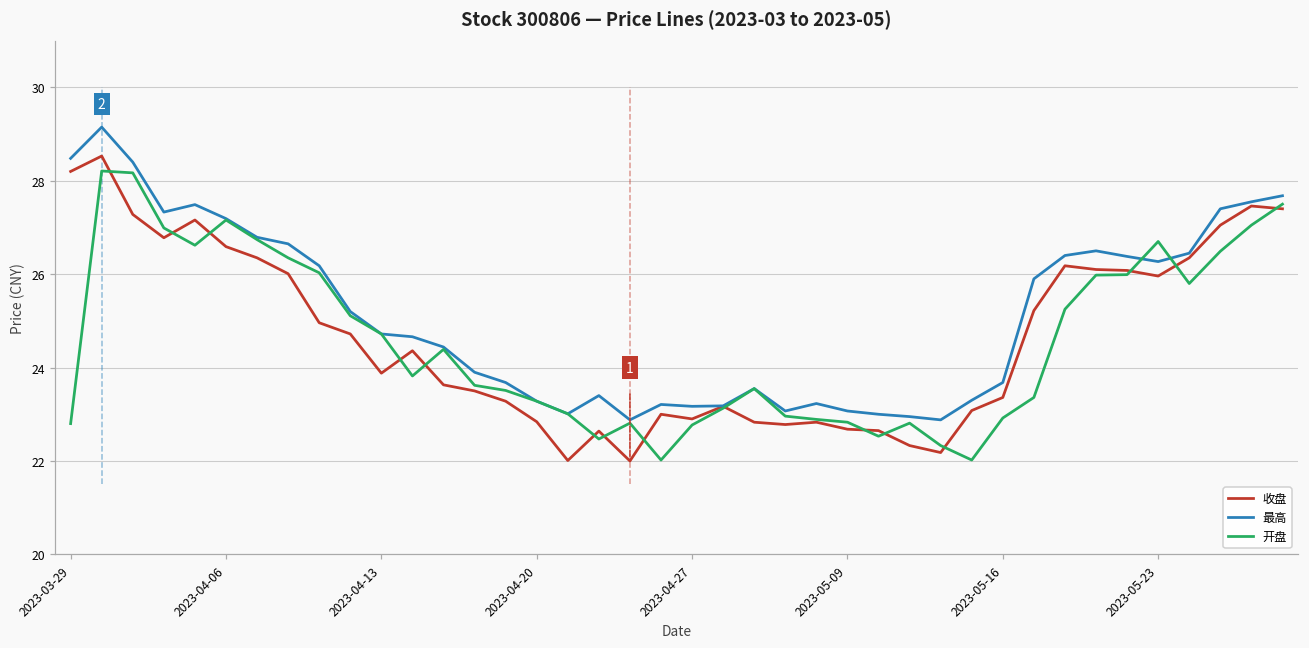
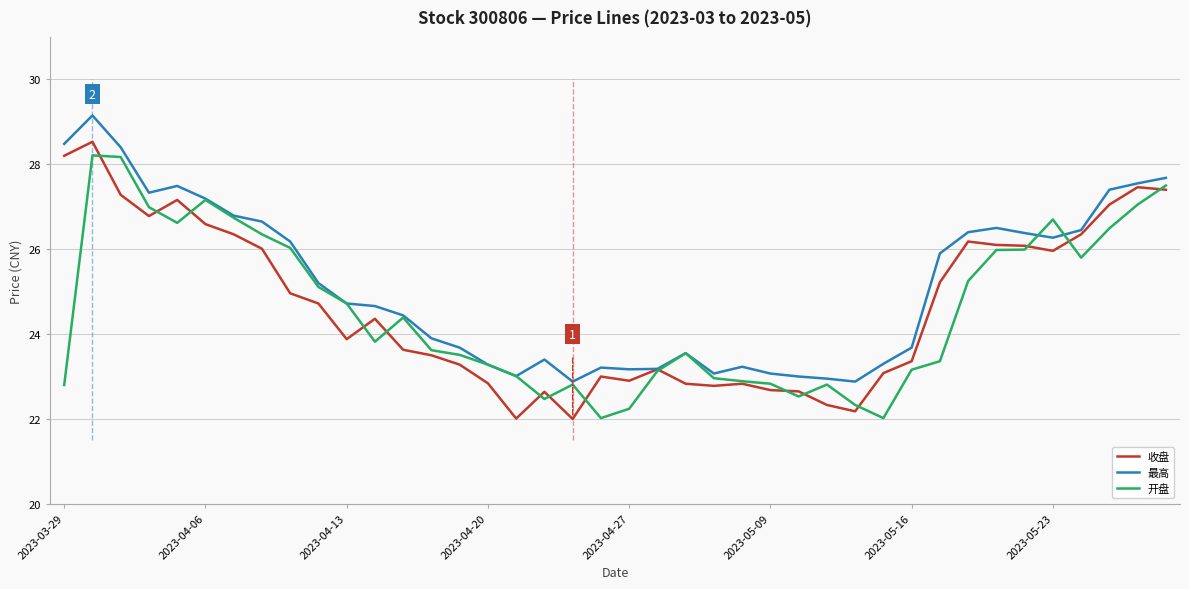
  {
    "开盘": {
      "2023-03-29": 22.8,
-     "2023-04-27": 22.8,
+     "2023-04-27": 22.2,
      "2023-05-09": 22.8,
-     "2023-05-16": 22.9,
+     "2023-05-16": 23.2,
      "2023-05-23": 26.7
    }
  }
